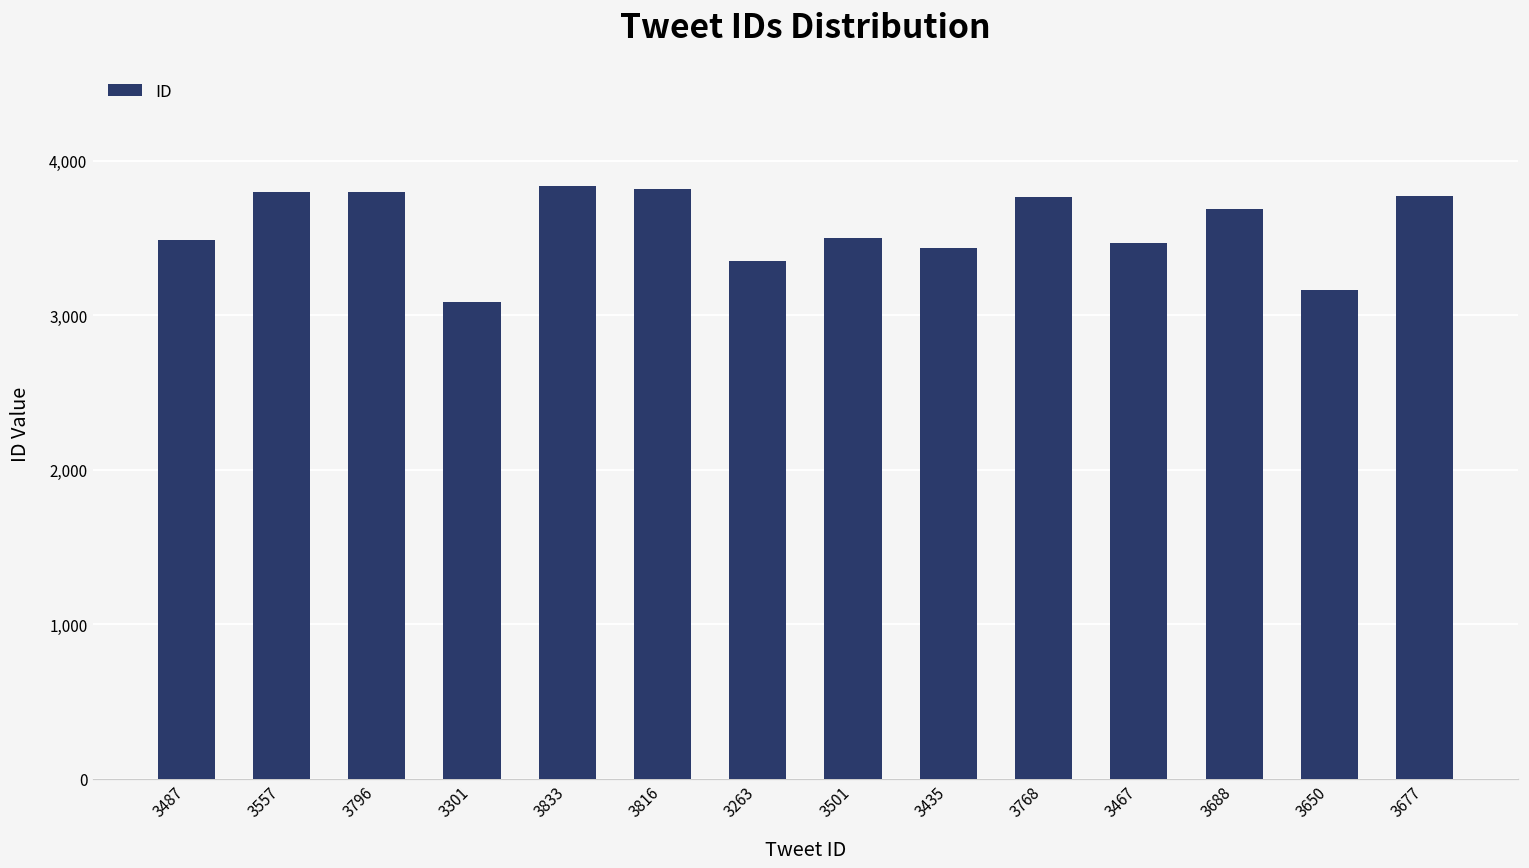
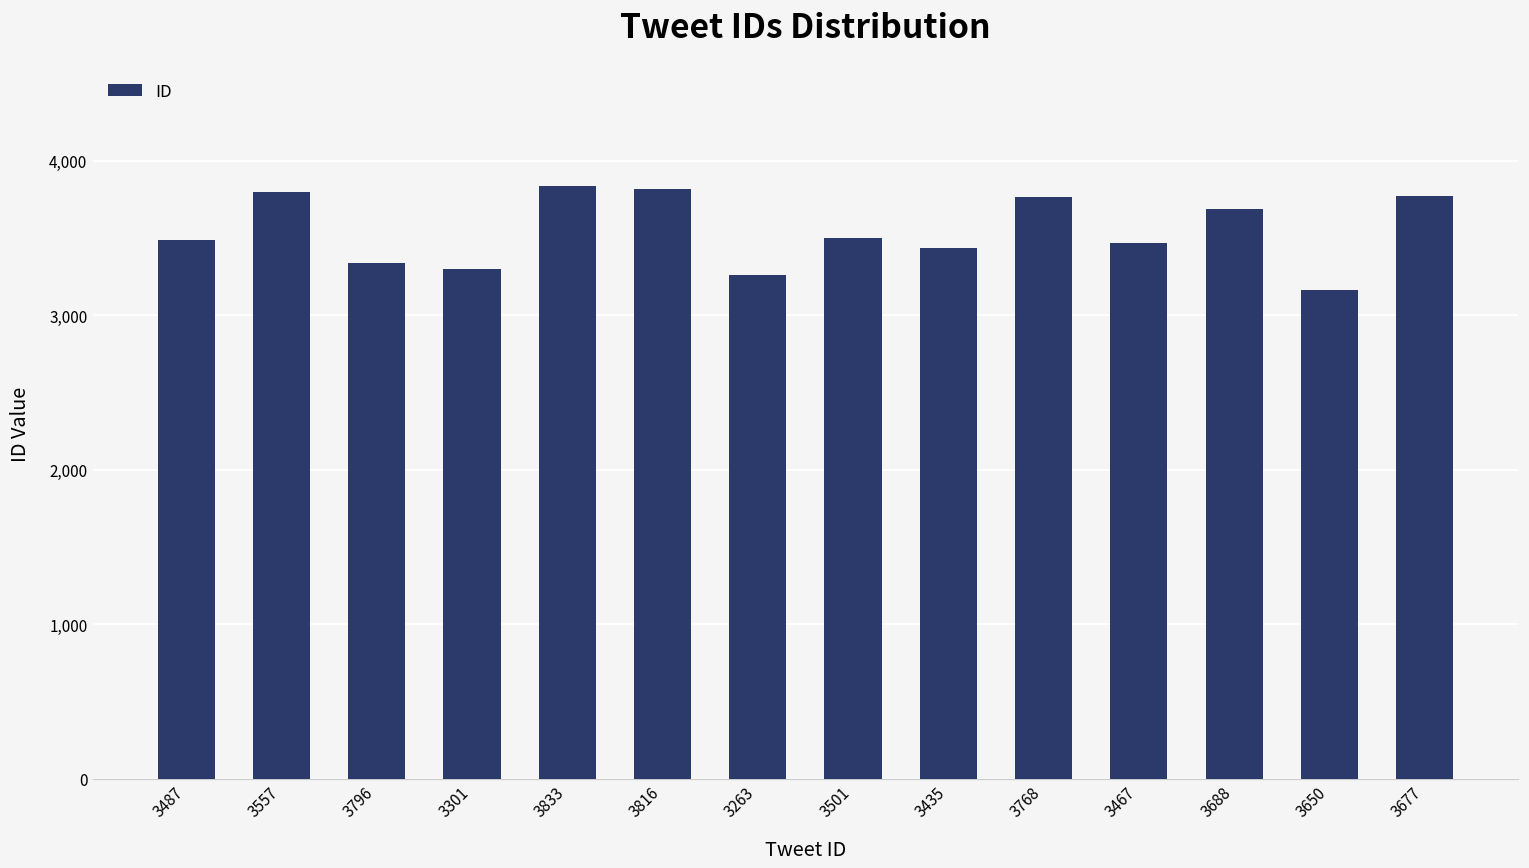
  {
    "3487": "3,490",
    "3557": "3,800",
-   "3796": "3,800",
-   "3301": "3,080",
+   "3796": "3,340",
+   "3301": "3,300",
    "3833": "3,830",
    "3816": "3,820",
-   "3263": "3,350",
+   "3263": "3,260",
    "3501": "3,500",
    "3435": "3,440",
    "3768": "3,770",
    "3467": "3,470",
    "3688": "3,690",
    "3650": "3,160",
    "3677": "3,770"
  }
